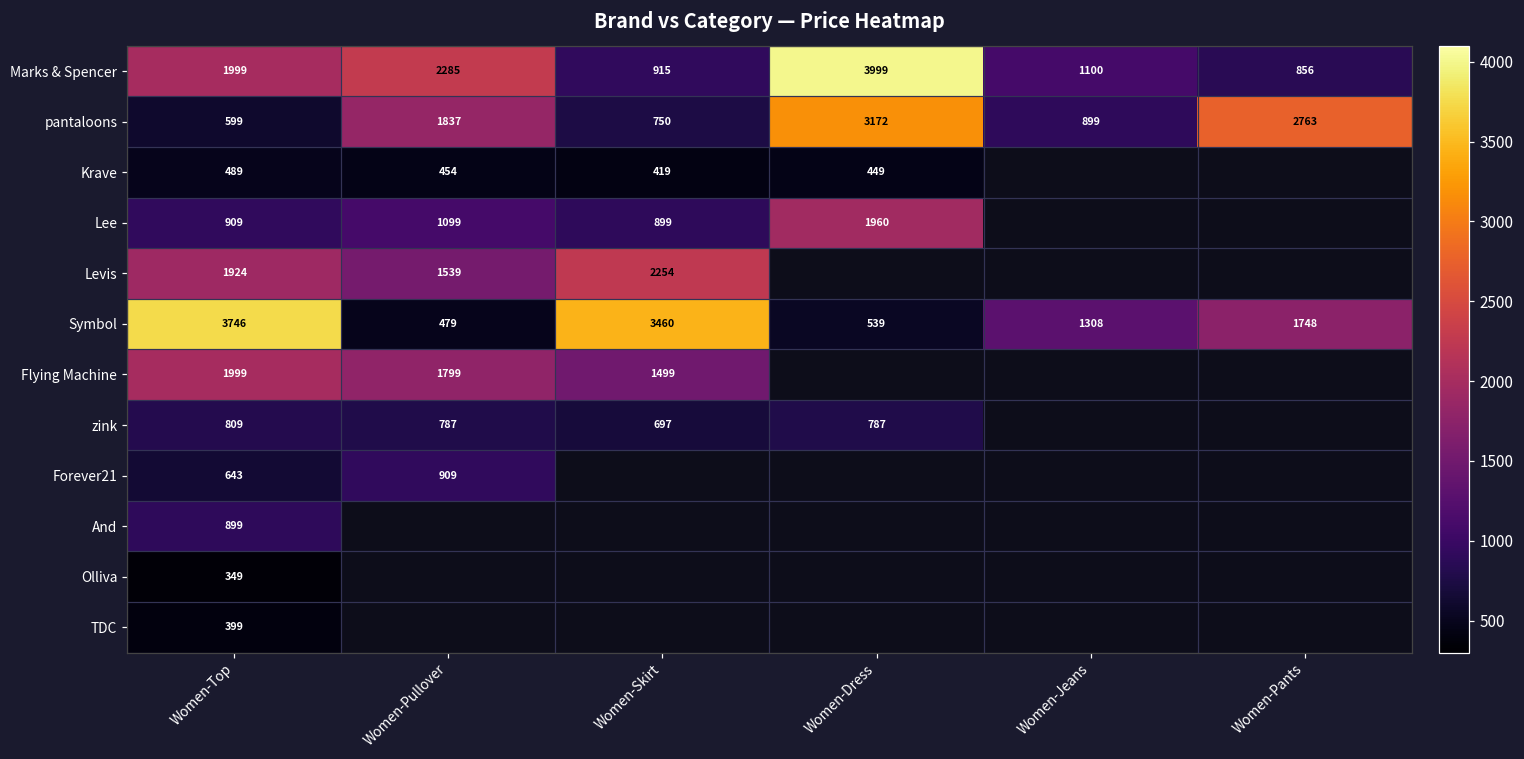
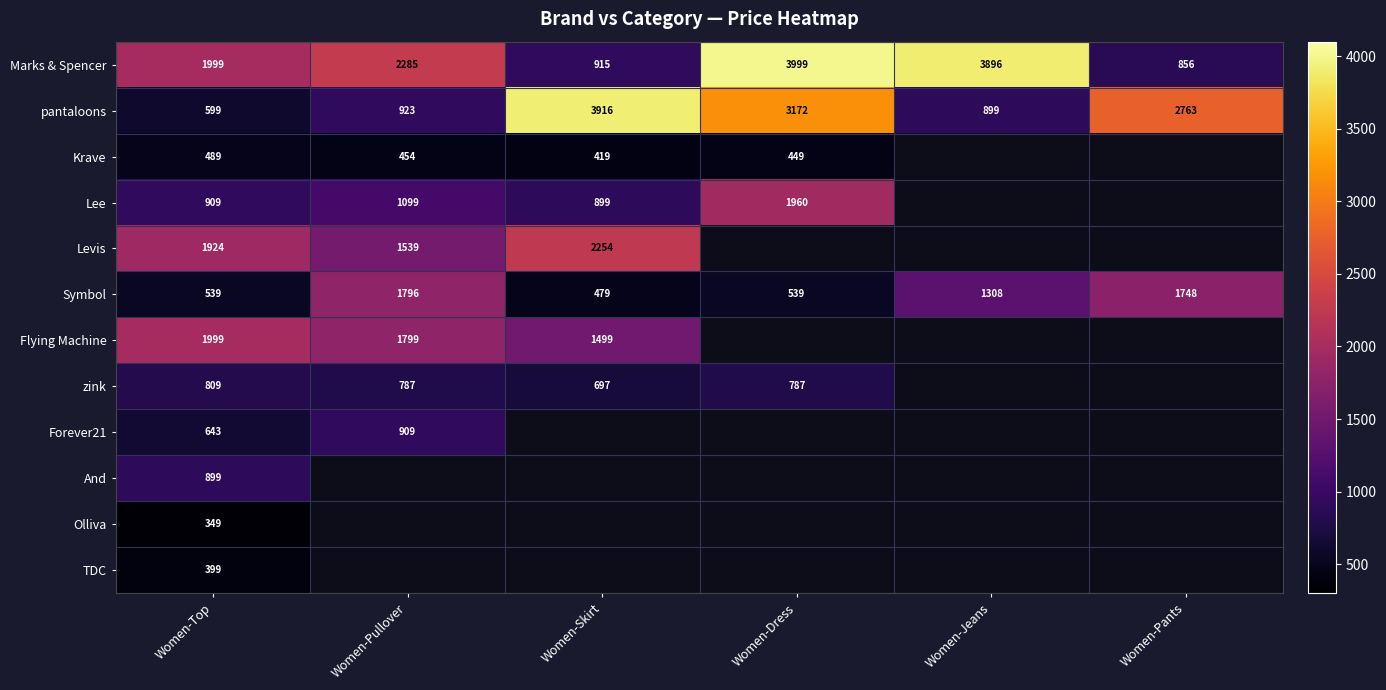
  {
    "Marks & Spencer": {
      "Women-Top": 1999,
      "Women-Pullover": 2285,
      "Women-Skirt": 915,
      "Women-Dress": 3999,
-     "Women-Jeans": 1100,
+     "Women-Jeans": 3896,
      "Women-Pants": 856
    },
    "pantaloons": {
      "Women-Top": 599,
-     "Women-Pullover": 1837,
-     "Women-Skirt": 750,
+     "Women-Pullover": 923,
+     "Women-Skirt": 3916,
      "Women-Dress": 3172,
      "Women-Jeans": 899,
      "Women-Pants": 2763
    },
    "Krave": {
      "Women-Top": 489,
      "Women-Pullover": 454,
      "Women-Skirt": 419,
      "Women-Dress": 449
    },
    "Lee": {
      "Women-Top": 909,
      "Women-Pullover": 1099,
      "Women-Skirt": 899,
      "Women-Dress": 1960
    },
    "Levis": {
      "Women-Top": 1924,
      "Women-Pullover": 1539,
      "Women-Skirt": 2254
    },
    "Symbol": {
-     "Women-Top": 3746,
-     "Women-Pullover": 479,
-     "Women-Skirt": 3460,
+     "Women-Top": 539,
+     "Women-Pullover": 1796,
+     "Women-Skirt": 479,
      "Women-Dress": 539,
      "Women-Jeans": 1308,
      "Women-Pants": 1748
    },
    "Flying Machine": {
      "Women-Top": 1999,
      "Women-Pullover": 1799,
      "Women-Skirt": 1499
    },
    "zink": {
      "Women-Top": 809,
      "Women-Pullover": 787,
      "Women-Skirt": 697,
      "Women-Dress": 787
    },
    "Forever21": {
      "Women-Top": 643,
      "Women-Pullover": 909
    },
    "And": {
      "Women-Top": 899
    },
    "Olliva": {
      "Women-Top": 349
    },
    "TDC": {
      "Women-Top": 399
    }
  }
